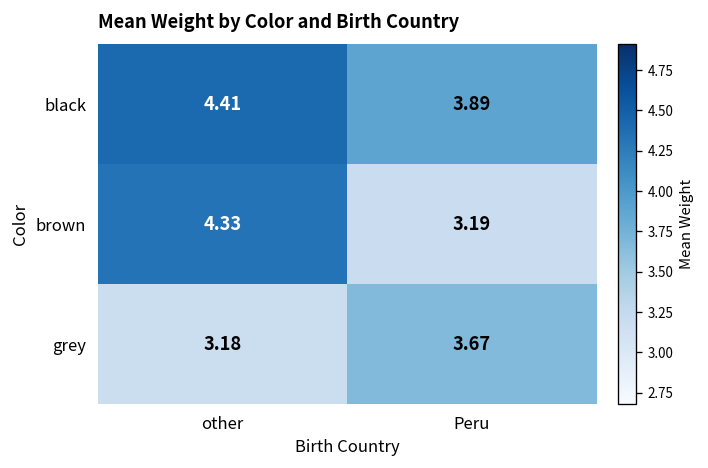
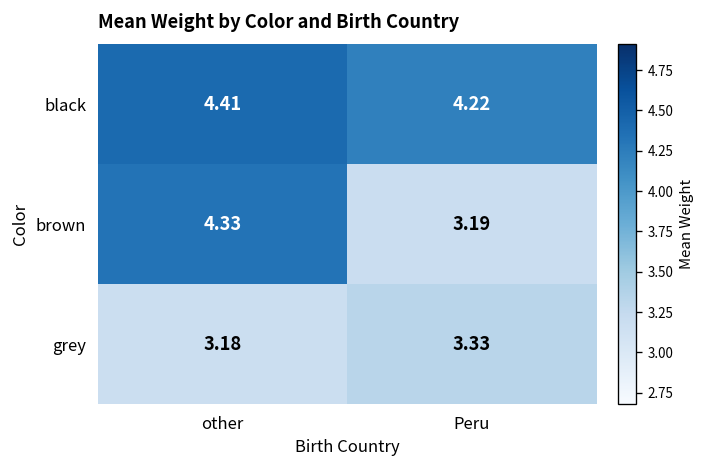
  {
    "black": {
      "other": 4.41,
-     "Peru": 3.89
+     "Peru": 4.22
    },
    "brown": {
      "other": 4.33,
      "Peru": 3.19
    },
    "grey": {
      "other": 3.18,
-     "Peru": 3.67
+     "Peru": 3.33
    }
  }
